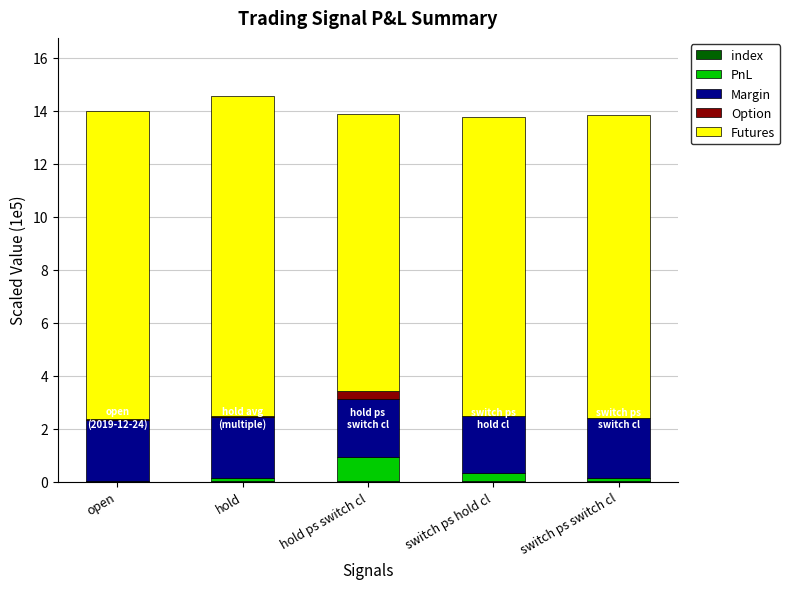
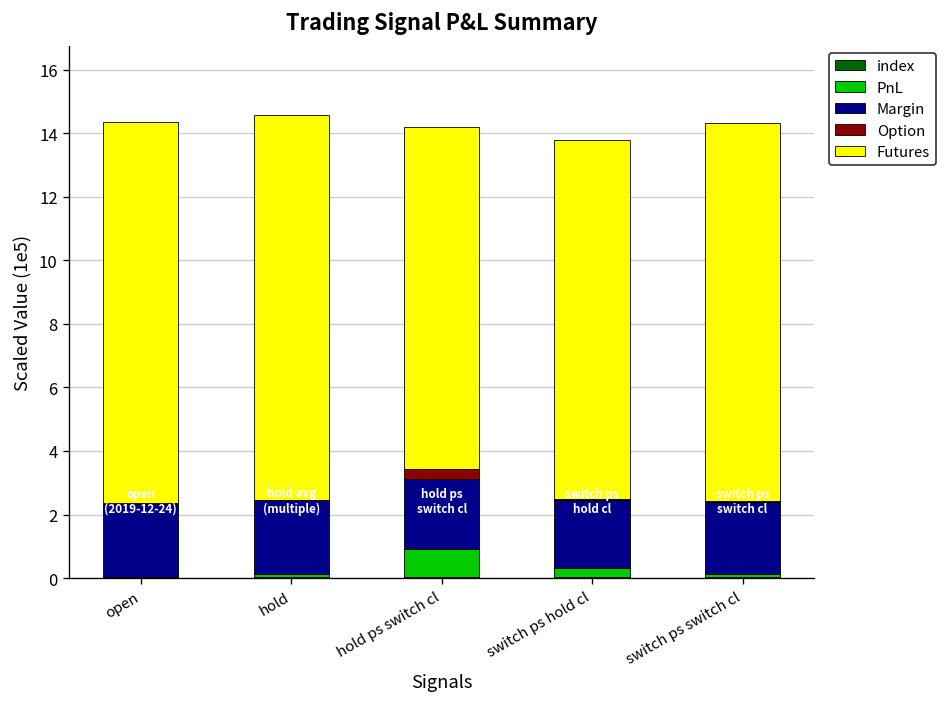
  {
    "PnL": {
      "hold ps switch cl": 0.9,
      "switch ps hold cl": 0.3
    },
    "Margin": {
      "open": 2.3,
      "hold": 2.3,
      "hold ps switch cl": 2.2,
      "switch ps hold cl": 2.1,
      "switch ps switch cl": 2.3
    },
    "Option": {
      "hold ps switch cl": 0.3
    },
    "Futures": {
-     "open": 11.6,
+     "open": 12.0,
      "hold": 12.1,
-     "hold ps switch cl": 10.5,
+     "hold ps switch cl": 10.8,
      "switch ps hold cl": 11.3,
-     "switch ps switch cl": 11.4
+     "switch ps switch cl": 11.9
    }
  }
